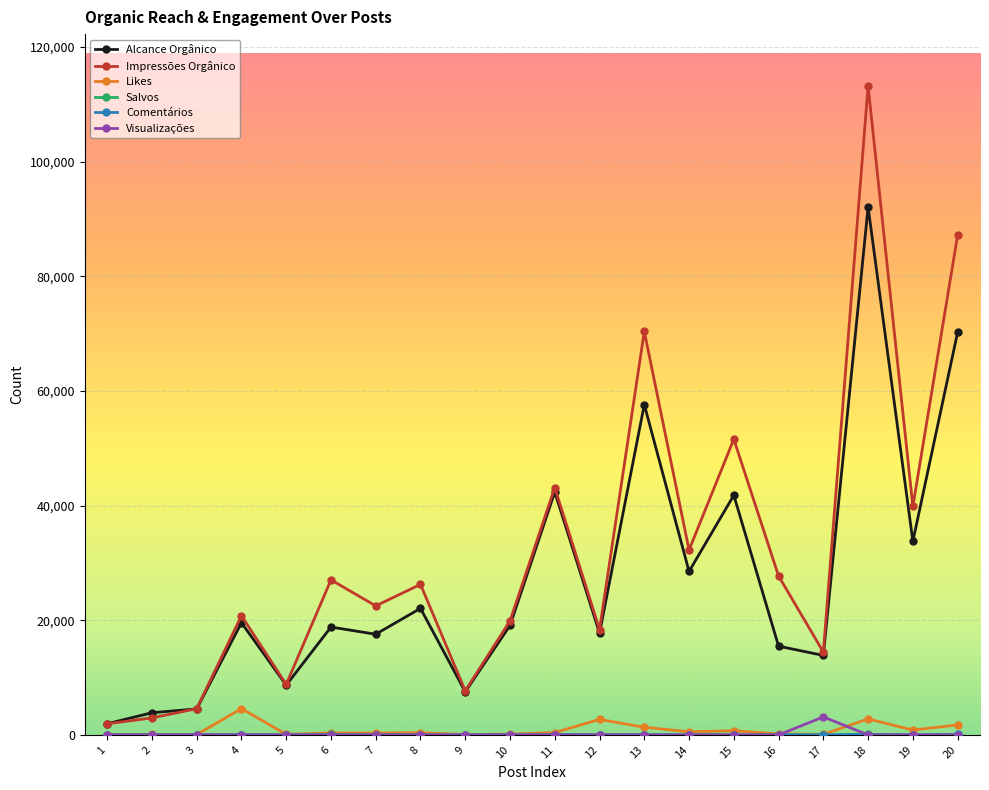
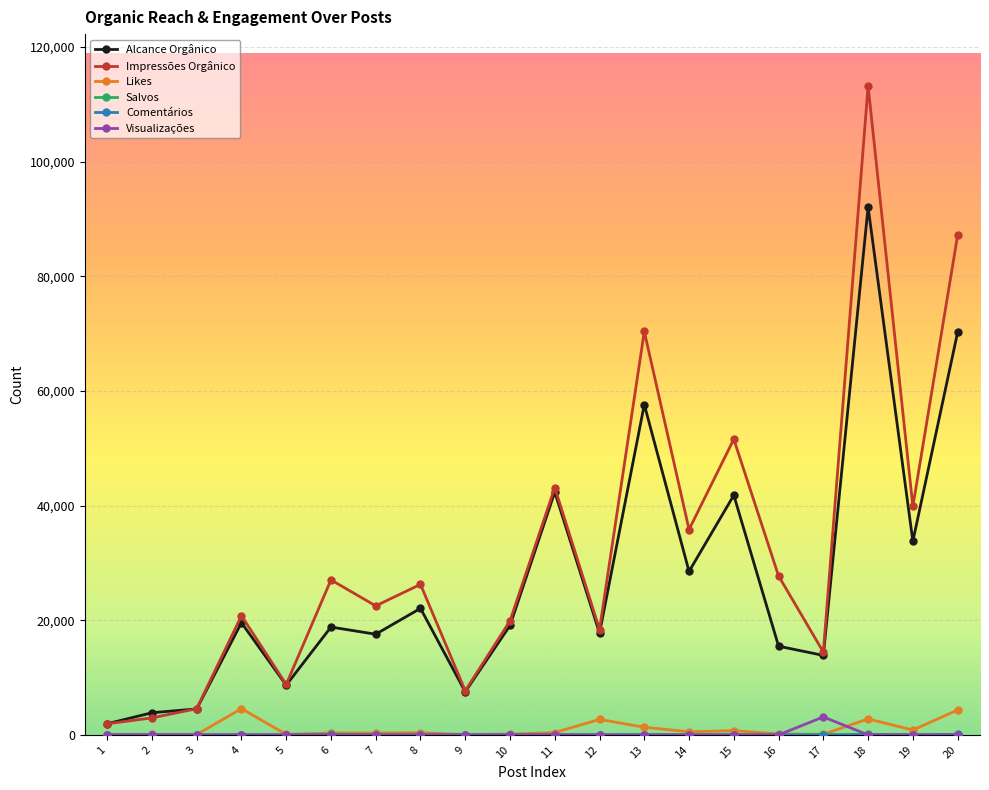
  {
    "Alcance Orgânico": {
      "2": "4,000",
      "4": "20,000",
      "6": "19,000",
      "7": "18,000",
      "8": "22,000",
      "10": "19,000",
      "11": "42,000",
      "12": "18,000",
      "13": "58,000",
      "14": "29,000",
      "15": "42,000",
      "16": "15,000",
      "17": "14,000",
      "18": "92,000",
      "19": "34,000",
      "20": "70,000"
    },
    "Impressões Orgânico": {
      "2": "3,000",
      "4": "21,000",
      "6": "27,000",
      "7": "23,000",
      "8": "26,000",
      "10": "20,000",
      "11": "43,000",
      "12": "18,000",
      "13": "70,000",
-     "14": "32,000",
+     "14": "36,000",
      "15": "52,000",
      "16": "28,000",
      "17": "14,000",
      "18": "113,000",
      "19": "40,000",
      "20": "87,000"
    },
    "Likes": {
      "4": "5,000",
      "12": "3,000",
      "13": "1,000",
      "14": "1,000",
      "15": "1,000",
      "18": "3,000",
      "19": "1,000",
-     "20": "2,000"
+     "20": "4,000"
    },
    "Visualizações": {
      "17": "3,000"
    }
  }
